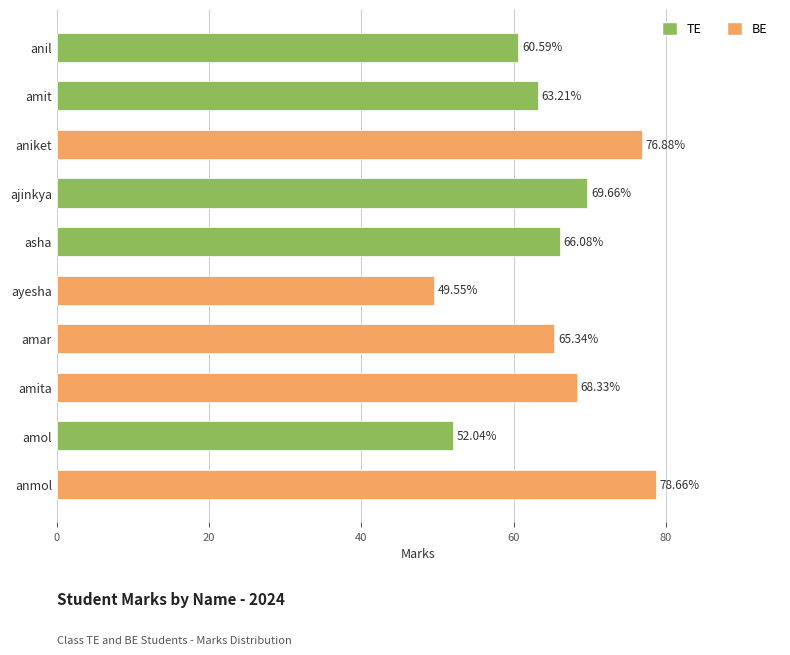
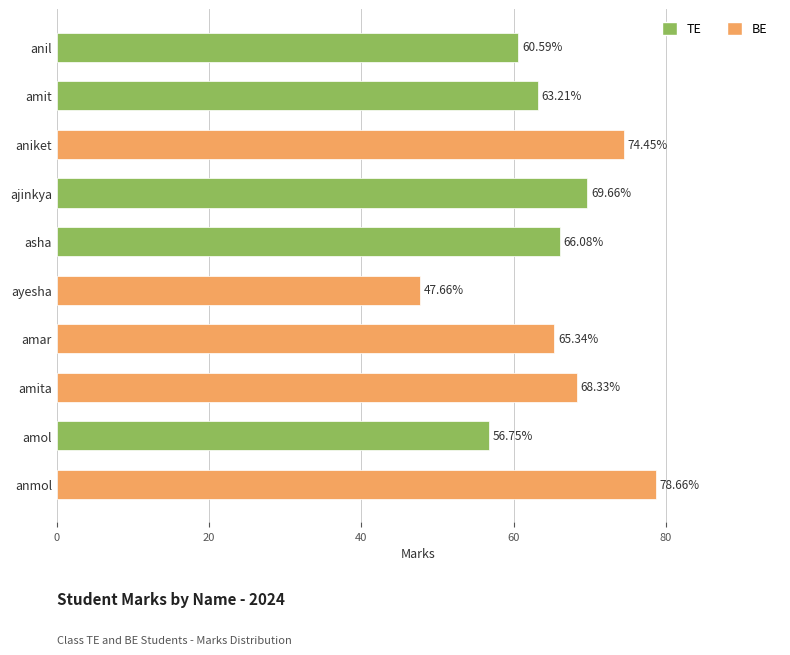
  {
    "anil": "60.59%",
    "amit": "63.21%",
-   "aniket": "76.88%",
+   "aniket": "74.45%",
    "ajinkya": "69.66%",
    "asha": "66.08%",
-   "ayesha": "49.55%",
+   "ayesha": "47.66%",
    "amar": "65.34%",
    "amita": "68.33%",
-   "amol": "52.04%",
+   "amol": "56.75%",
    "anmol": "78.66%"
  }
